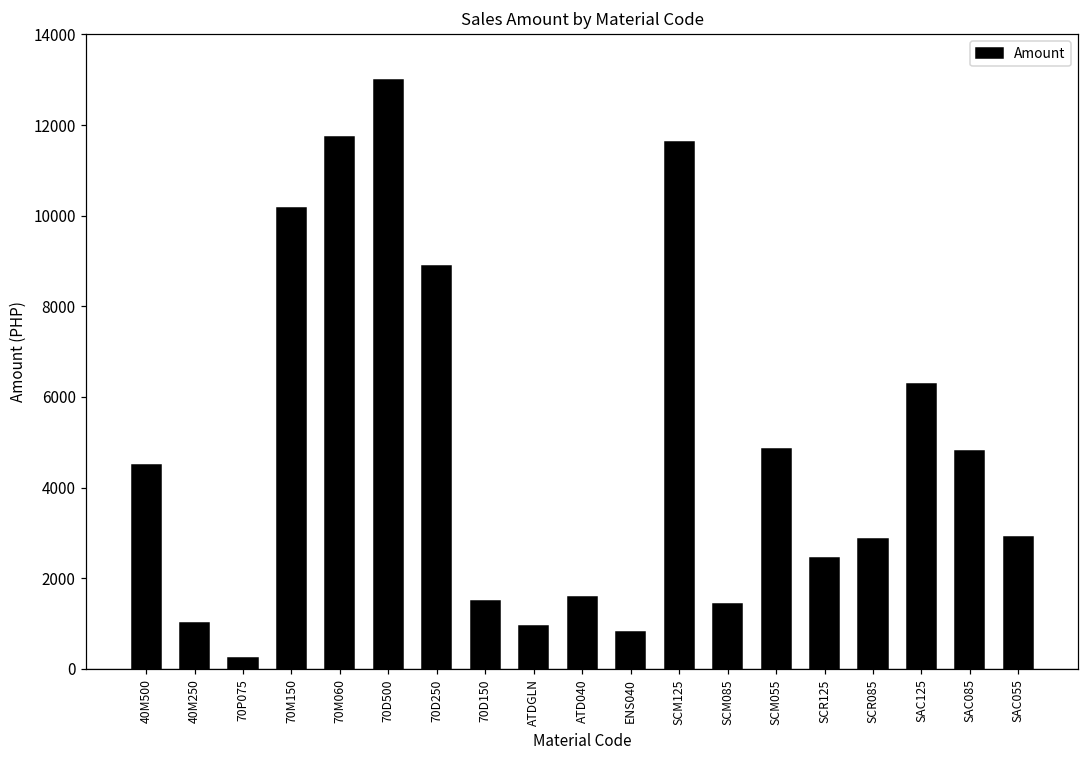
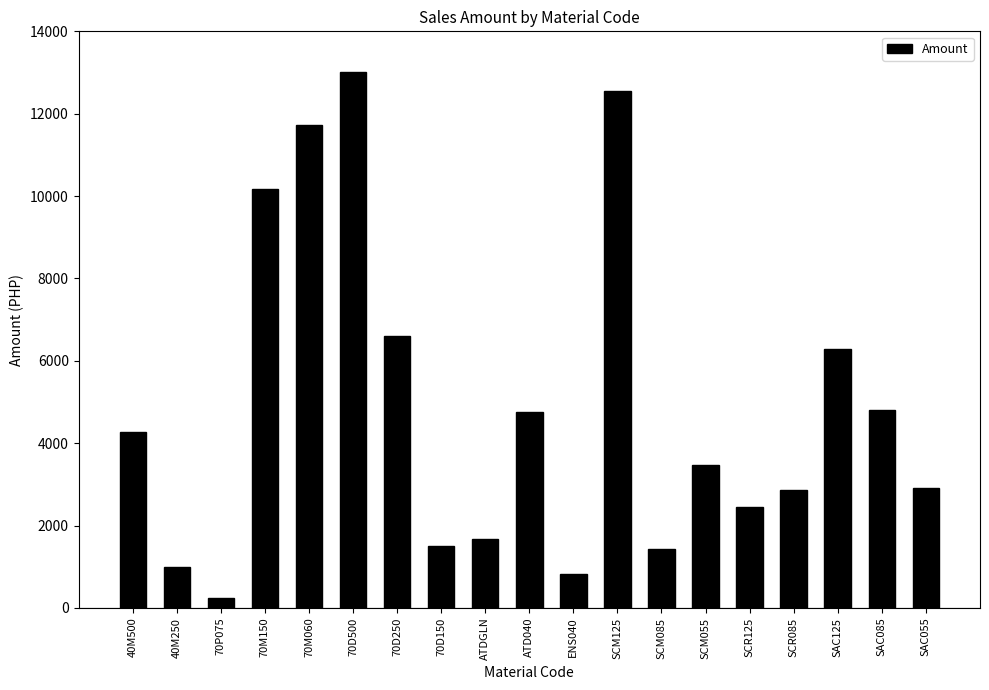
  {
-   "40M500": 4500,
+   "40M500": 4300,
    "40M250": 1000,
    "70P075": 200,
    "70M150": 10200,
    "70M060": 11700,
    "70D500": 13000,
-   "70D250": 8900,
+   "70D250": 6600,
    "70D150": 1500,
-   "ATDGLN": 900,
-   "ATD040": 1600,
+   "ATDGLN": 1700,
+   "ATD040": 4800,
    "ENS040": 800,
-   "SCM125": 11600,
+   "SCM125": 12600,
    "SCM085": 1400,
-   "SCM055": 4900,
+   "SCM055": 3500,
    "SCR125": 2500,
    "SCR085": 2900,
    "SAC125": 6300,
    "SAC085": 4800,
    "SAC055": 2900
  }
